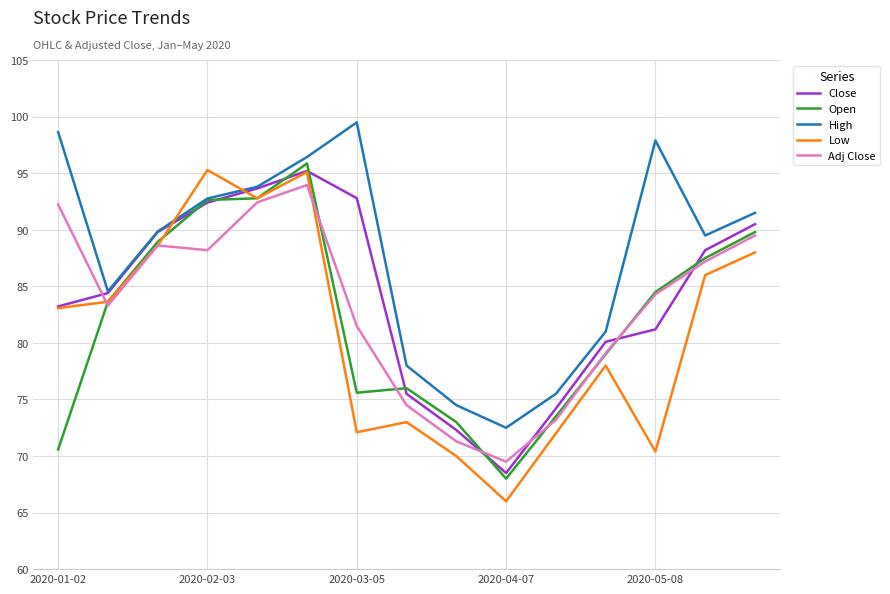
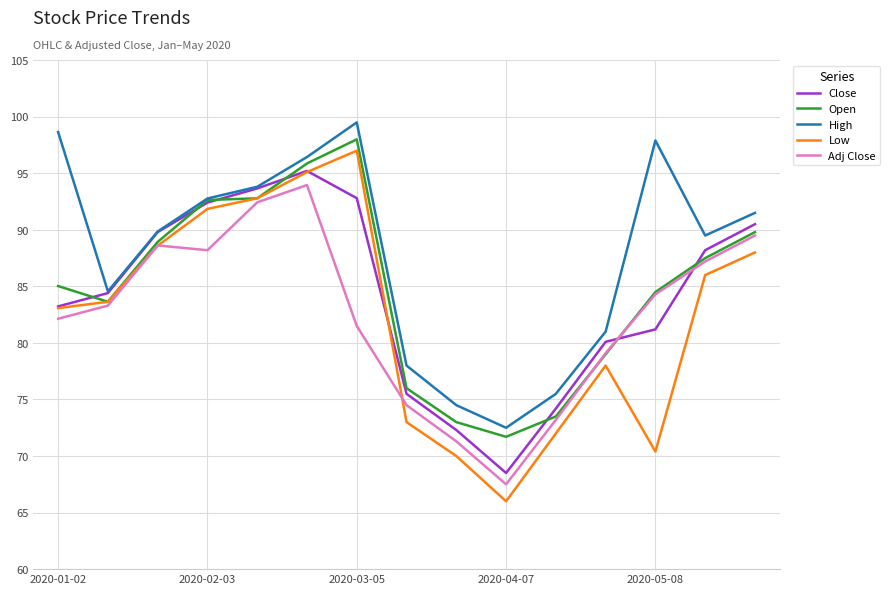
  {
    "Close": {
      "2020-02-03": 92.4,
      "2020-03-05": 92.8,
      "2020-04-07": 68.5,
      "2020-05-08": 81.2
    },
    "Open": {
-     "2020-01-02": 70.6,
-     "2020-03-05": 75.6,
-     "2020-04-07": 68.0
+     "2020-01-02": 85.0,
+     "2020-03-05": 98.0,
+     "2020-04-07": 71.7
    },
    "High": {
      "2020-01-02": 98.7,
      "2020-03-05": 99.5,
      "2020-04-07": 72.5,
      "2020-05-08": 97.9
    },
    "Low": {
-     "2020-02-03": 95.3,
-     "2020-03-05": 72.1,
+     "2020-02-03": 91.9,
+     "2020-03-05": 97.0,
      "2020-04-07": 66.0,
      "2020-05-08": 70.4
    },
    "Adj Close": {
-     "2020-01-02": 92.3,
+     "2020-01-02": 82.1,
      "2020-02-03": 88.2,
      "2020-03-05": 81.5,
-     "2020-04-07": 69.5
+     "2020-04-07": 67.5
    }
  }
